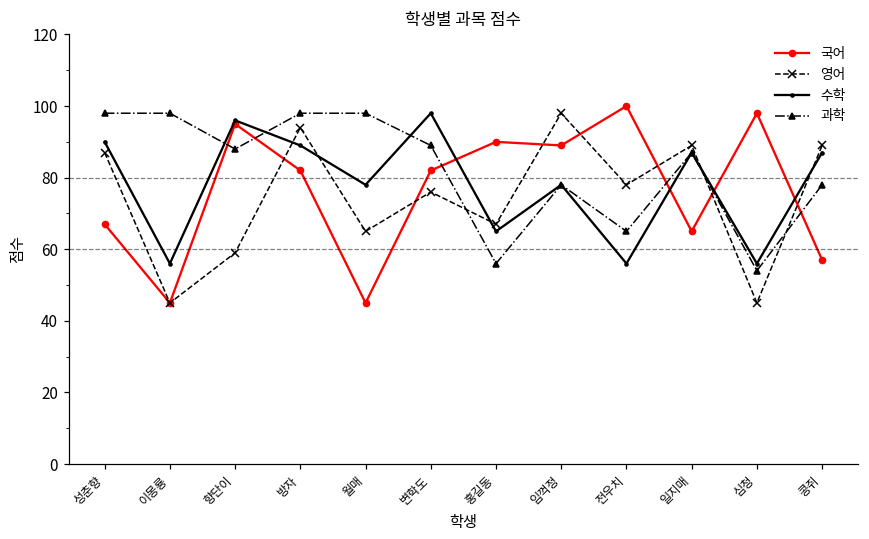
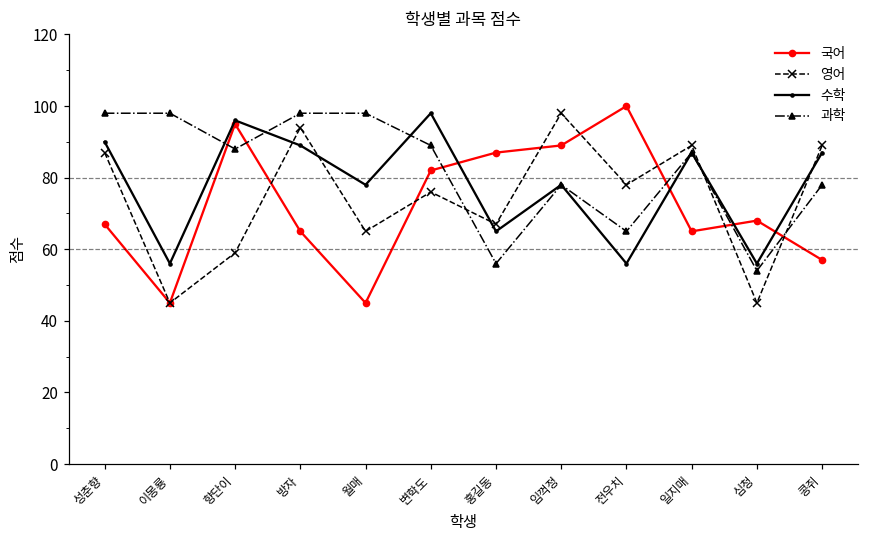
  {
    "국어": {
      "성춘향": 67,
      "향단이": 95,
-     "방자": 82,
+     "방자": 65,
      "월매": 45,
      "변학도": 82,
-     "홍길동": 90,
+     "홍길동": 87,
      "임꺽정": 89,
      "전우치": 100,
      "일지매": 65,
-     "심청": 98,
+     "심청": 68,
      "콩쥐": 57
    }
  }
